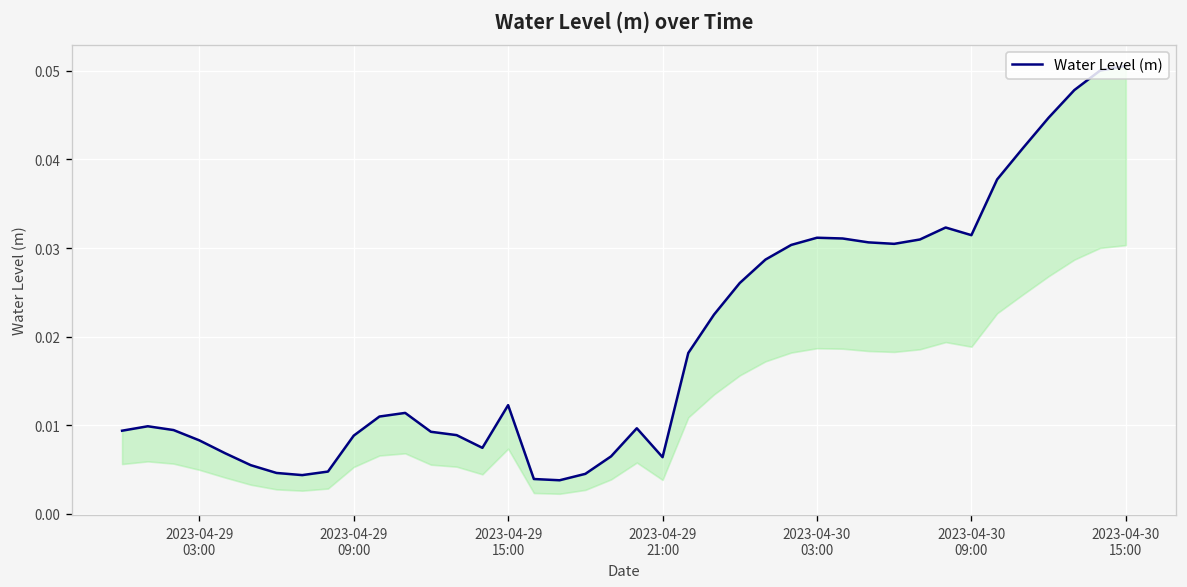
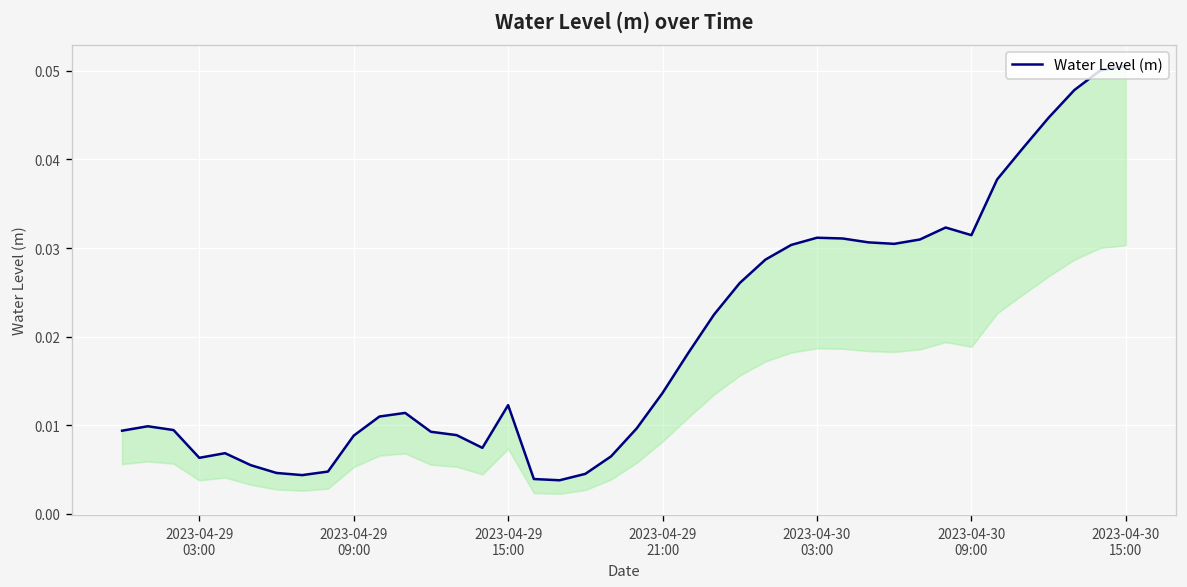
  {
-   "2023-04-29 03:00": 0.008,
+   "2023-04-29 03:00": 0.006,
    "2023-04-29 09:00": 0.009,
    "2023-04-29 15:00": 0.012,
-   "2023-04-29 21:00": 0.006,
+   "2023-04-29 21:00": 0.014,
    "2023-04-30 03:00": 0.031,
    "2023-04-30 09:00": 0.031
  }
